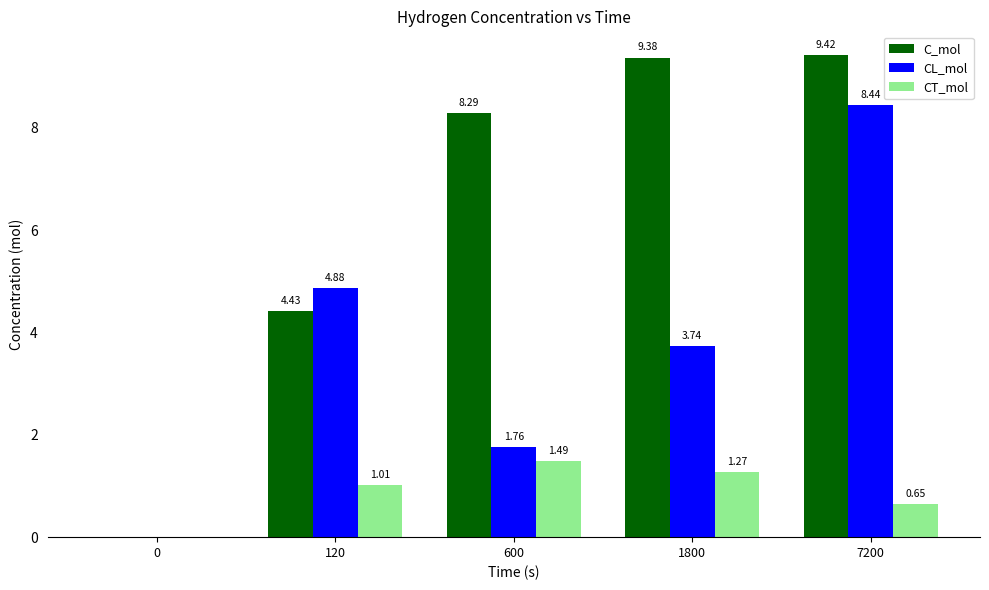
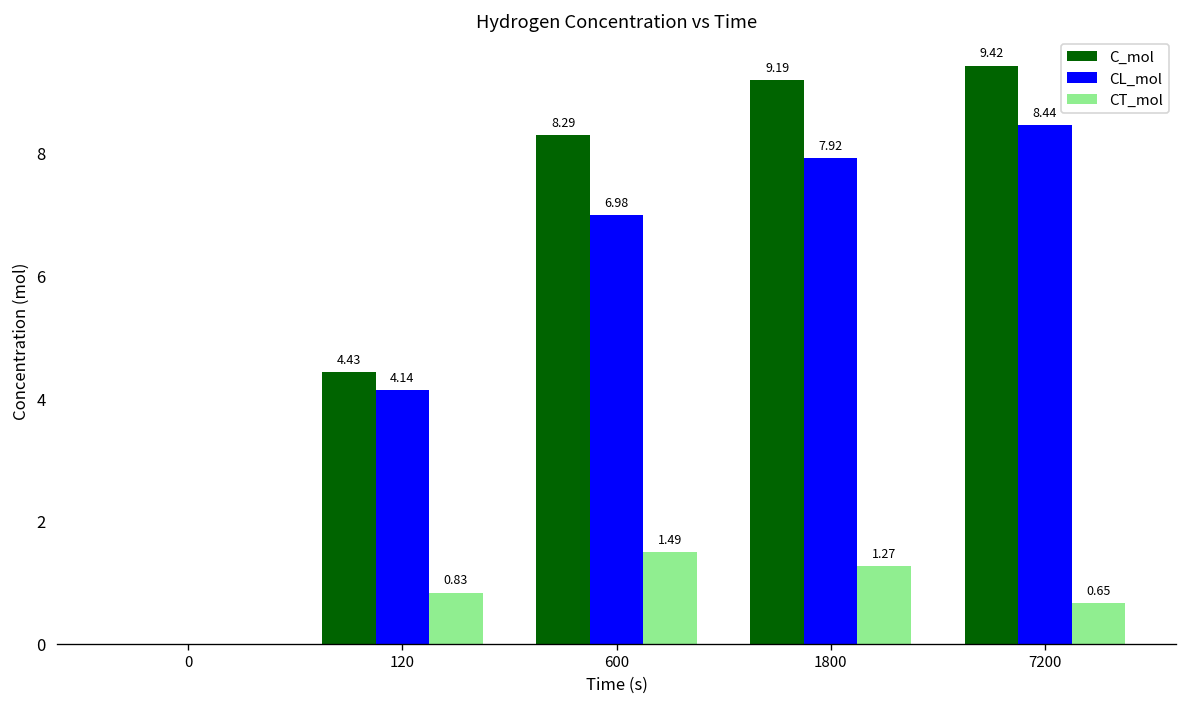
  {
    "C_mol": {
      "120": 4.43,
      "600": 8.29,
-     "1800": 9.38,
+     "1800": 9.19,
      "7200": 9.42
    },
    "CL_mol": {
-     "120": 4.88,
-     "600": 1.76,
-     "1800": 3.74,
+     "120": 4.14,
+     "600": 6.98,
+     "1800": 7.92,
      "7200": 8.44
    },
    "CT_mol": {
-     "120": 1.01,
+     "120": 0.83,
      "600": 1.49,
      "1800": 1.27,
      "7200": 0.65
    }
  }
